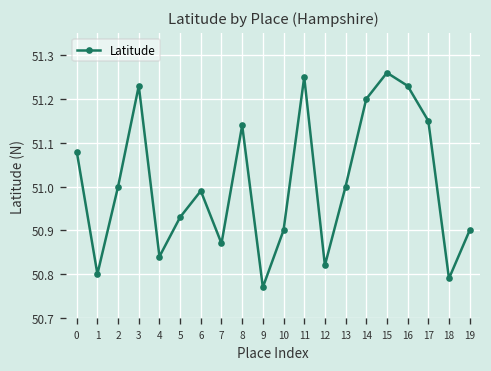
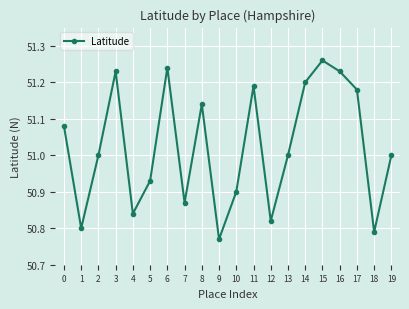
  {
    "0": 51.08,
    "1": 50.80,
    "2": 51.00,
    "3": 51.23,
    "4": 50.84,
    "5": 50.93,
-   "6": 50.99,
+   "6": 51.24,
    "7": 50.87,
    "8": 51.14,
    "9": 50.77,
    "10": 50.90,
-   "11": 51.25,
+   "11": 51.19,
    "12": 50.82,
    "13": 51.00,
    "14": 51.20,
    "15": 51.26,
    "16": 51.23,
-   "17": 51.15,
+   "17": 51.18,
    "18": 50.79,
-   "19": 50.9
+   "19": 51.0
  }
